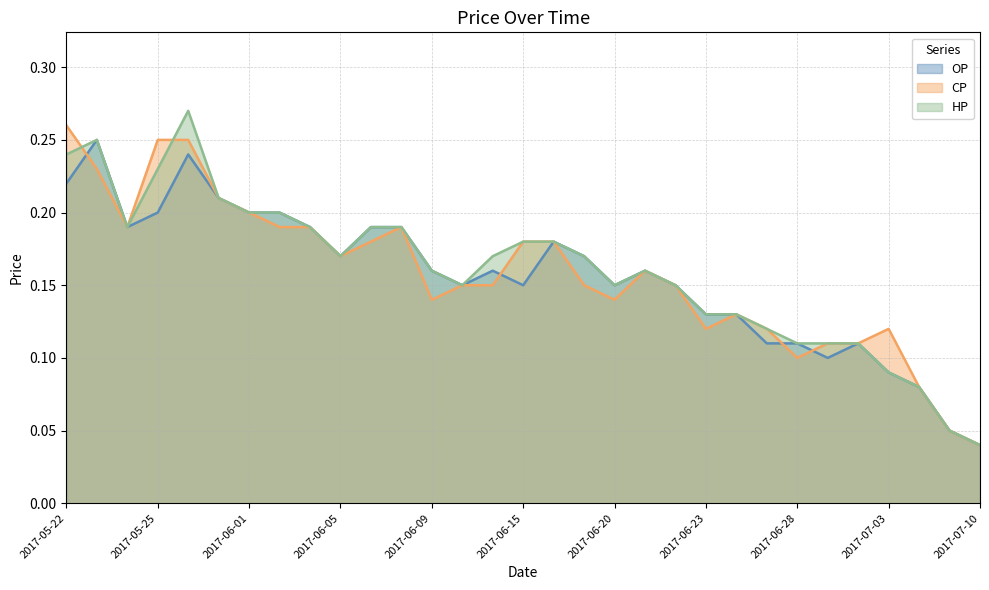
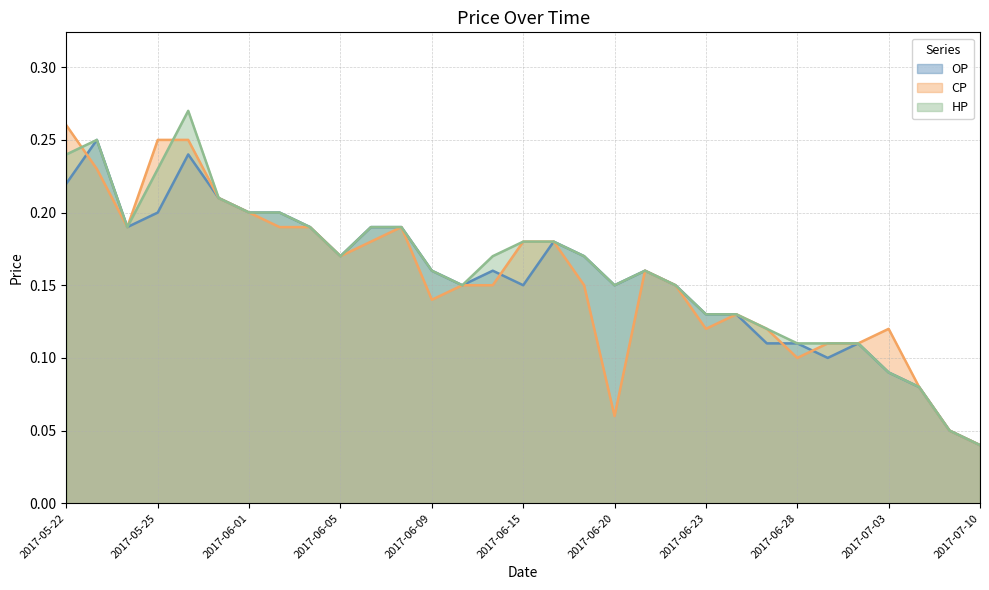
  {
    "CP": {
      "2017-05-22": 0.26,
      "2017-05-25": 0.25,
      "2017-06-09": 0.14,
-     "2017-06-20": 0.14,
+     "2017-06-20": 0.06,
      "2017-06-23": 0.12,
      "2017-06-28": 0.10,
      "2017-07-03": 0.12
    }
  }
